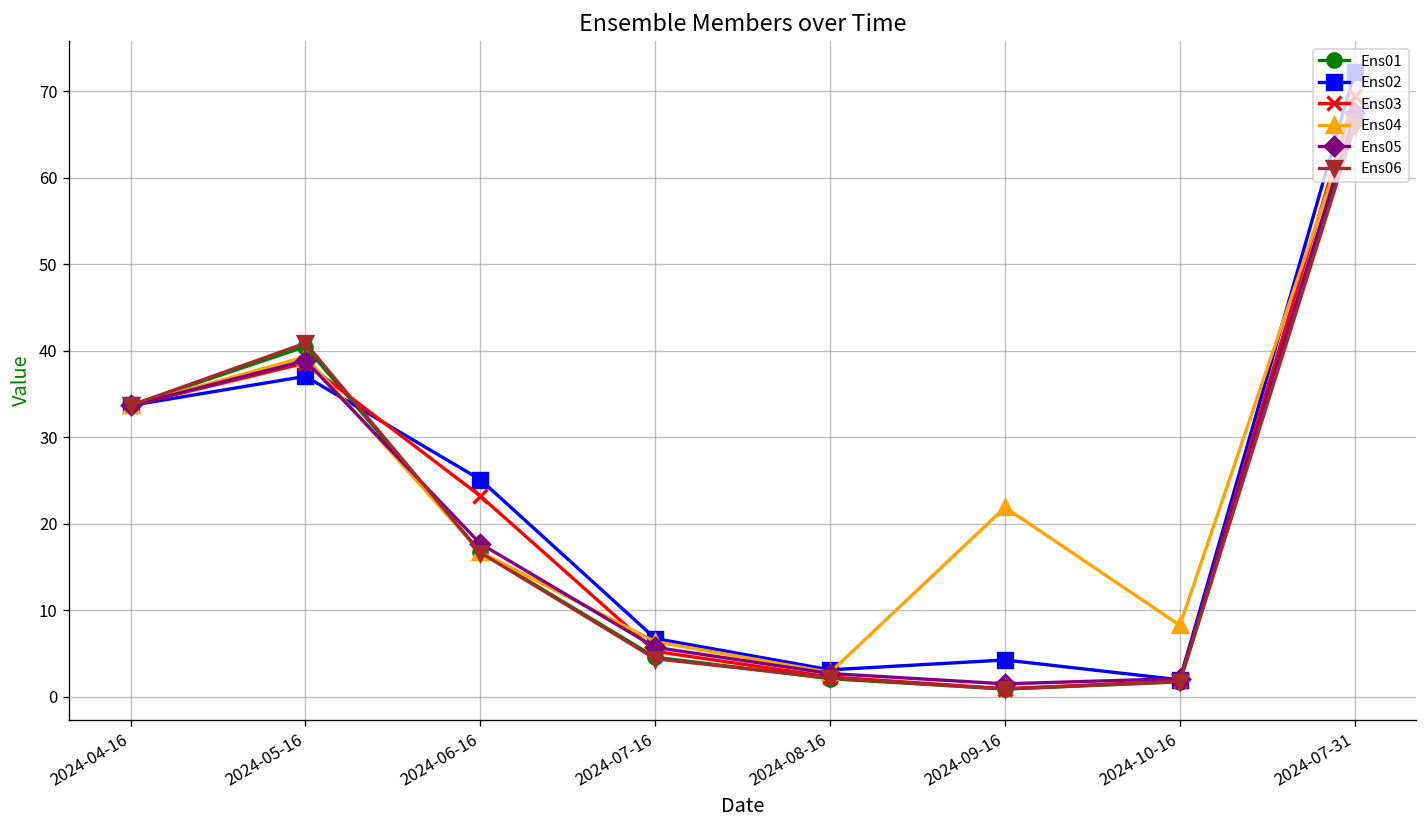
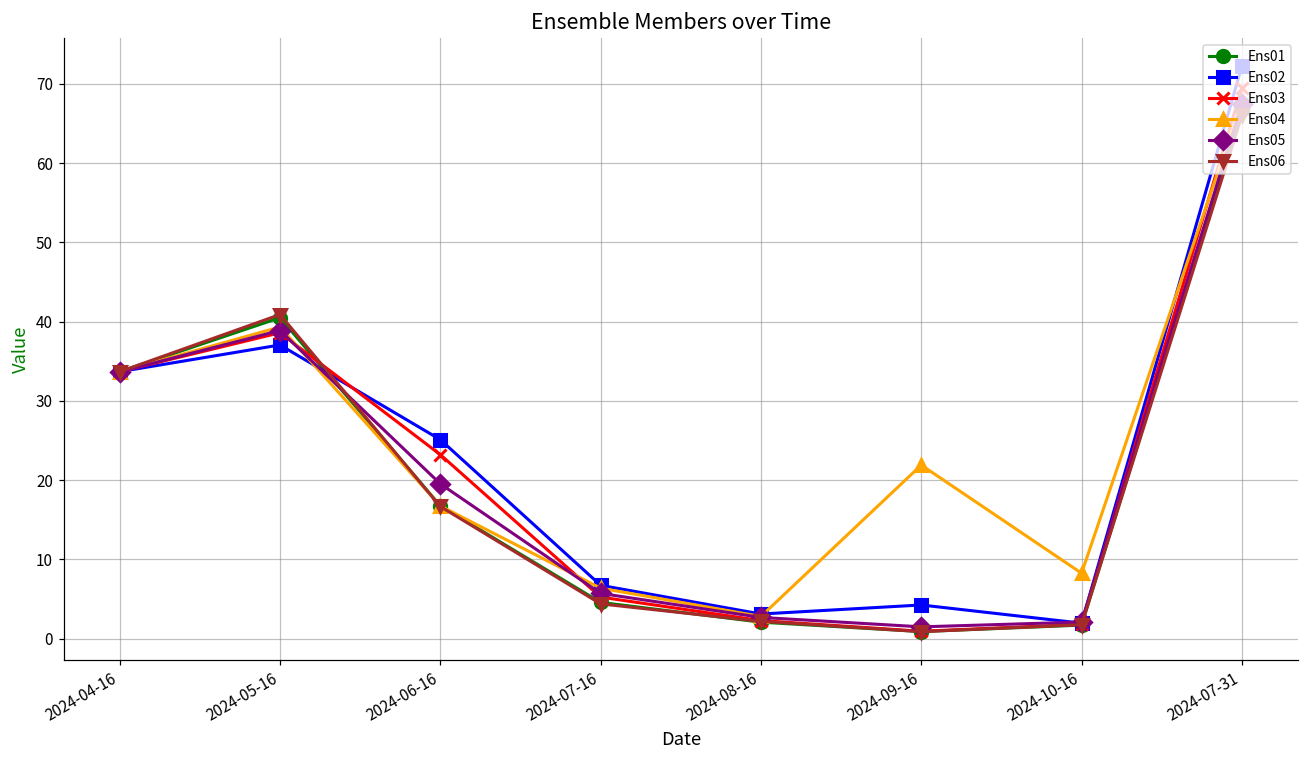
  {
    "Ens01": {
      "2024-05-16": 40
    },
    "Ens02": {
      "2024-05-16": 37,
      "2024-06-16": 25,
      "2024-07-16": 7,
      "2024-09-16": 4
    },
    "Ens03": {
      "2024-06-16": 23,
      "2024-07-16": 5
    },
    "Ens04": {
      "2024-05-16": 39,
      "2024-07-16": 6,
      "2024-09-16": 22,
      "2024-10-16": 8
    },
    "Ens05": {
-     "2024-06-16": 18,
+     "2024-06-16": 20,
      "2024-07-16": 6,
      "2024-09-16": 1
    },
    "Ens06": {
      "2024-05-16": 41
    }
  }
